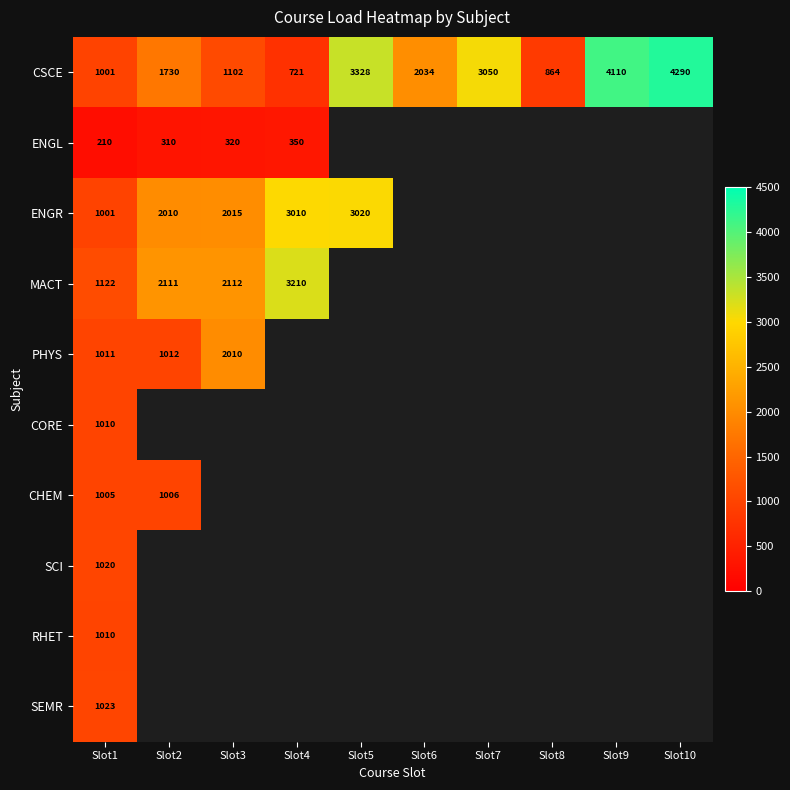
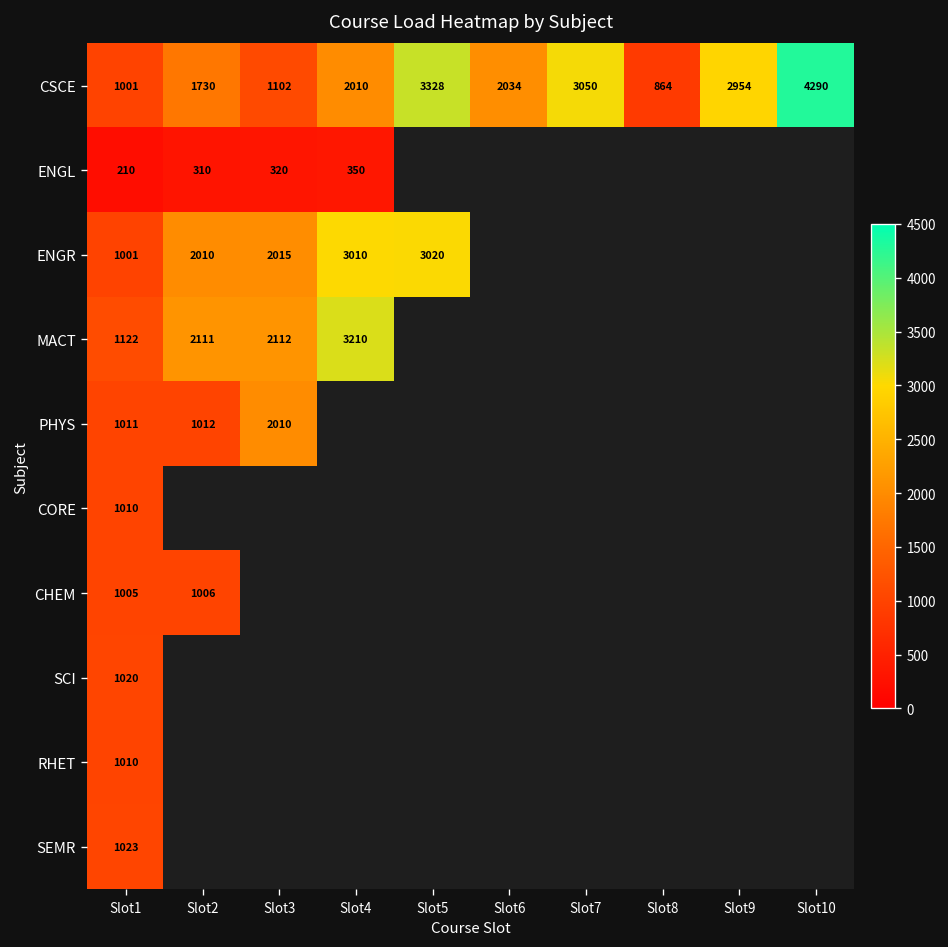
  {
    "CSCE": {
      "Slot1": 1001,
      "Slot2": 1730,
      "Slot3": 1102,
-     "Slot4": 721,
+     "Slot4": 2010,
      "Slot5": 3328,
      "Slot6": 2034,
      "Slot7": 3050,
      "Slot8": 864,
-     "Slot9": 4110,
+     "Slot9": 2954,
      "Slot10": 4290
    },
    "ENGL": {
      "Slot1": 210,
      "Slot2": 310,
      "Slot3": 320,
      "Slot4": 350
    },
    "ENGR": {
      "Slot1": 1001,
      "Slot2": 2010,
      "Slot3": 2015,
      "Slot4": 3010,
      "Slot5": 3020
    },
    "MACT": {
      "Slot1": 1122,
      "Slot2": 2111,
      "Slot3": 2112,
      "Slot4": 3210
    },
    "PHYS": {
      "Slot1": 1011,
      "Slot2": 1012,
      "Slot3": 2010
    },
    "CORE": {
      "Slot1": 1010
    },
    "CHEM": {
      "Slot1": 1005,
      "Slot2": 1006
    },
    "SCI": {
      "Slot1": 1020
    },
    "RHET": {
      "Slot1": 1010
    },
    "SEMR": {
      "Slot1": 1023
    }
  }
